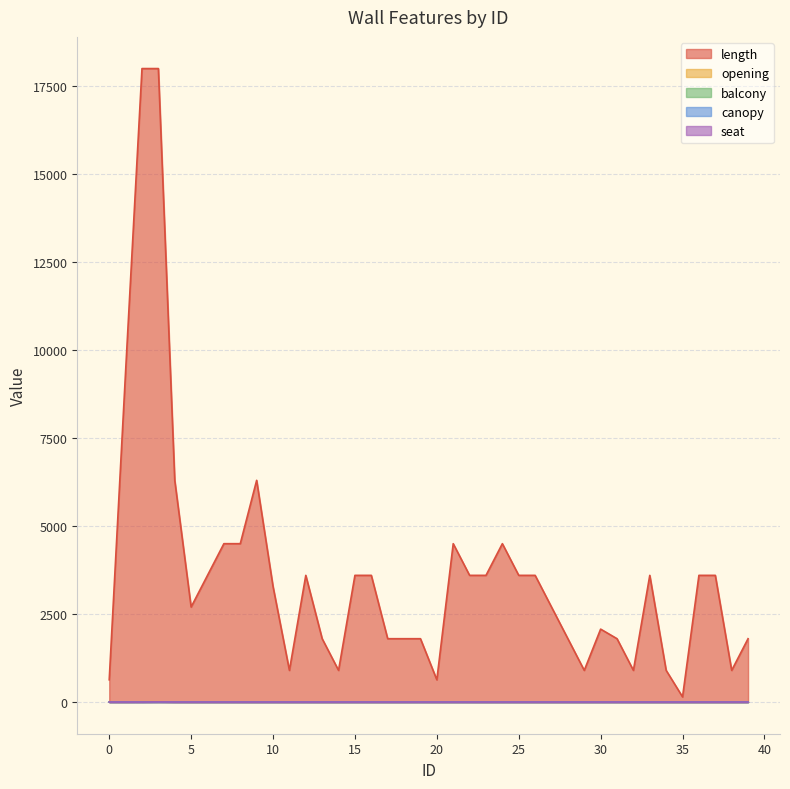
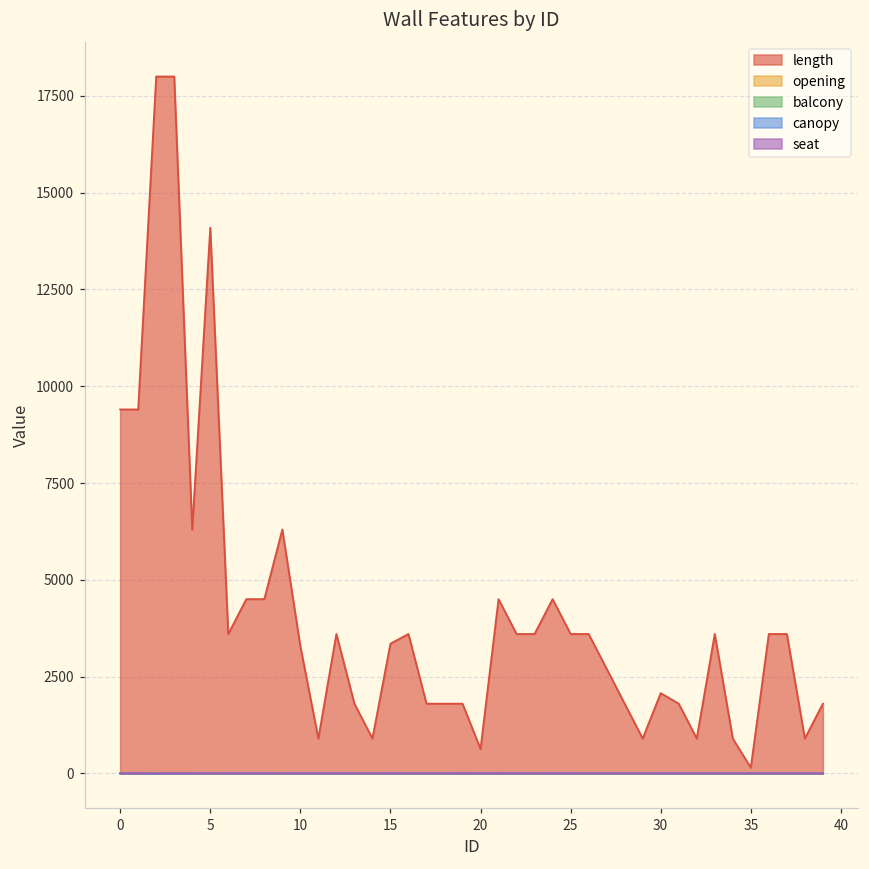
  {
    "length": {
-     "0": 600,
-     "5": 2700,
+     "0": 9400,
+     "5": 14100,
      "10": 3300,
-     "15": 3600,
+     "15": 3300,
      "20": 600,
      "25": 3600,
      "30": 2100,
      "35": 100
    },
    "seat": {
      "0": 0,
      "5": 0,
      "10": 0,
      "15": 0,
      "20": 0,
      "25": 0,
      "30": 0,
      "35": 0
    }
  }
